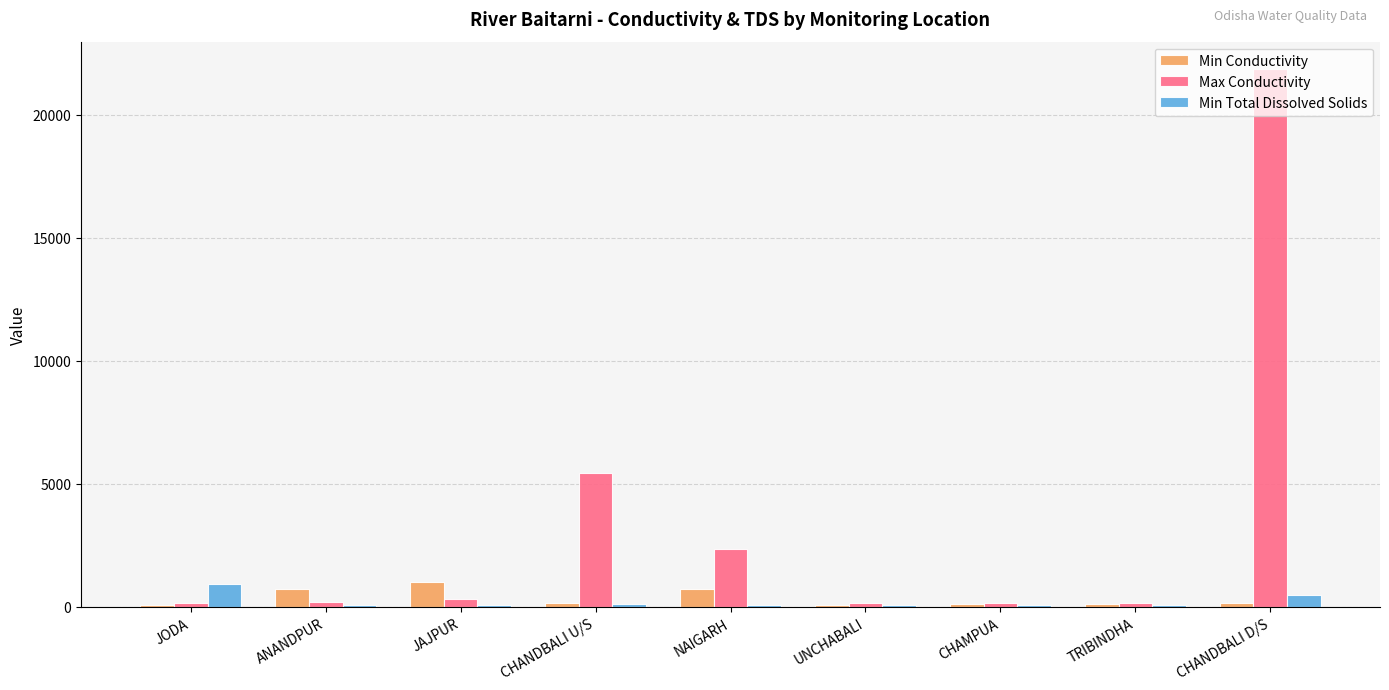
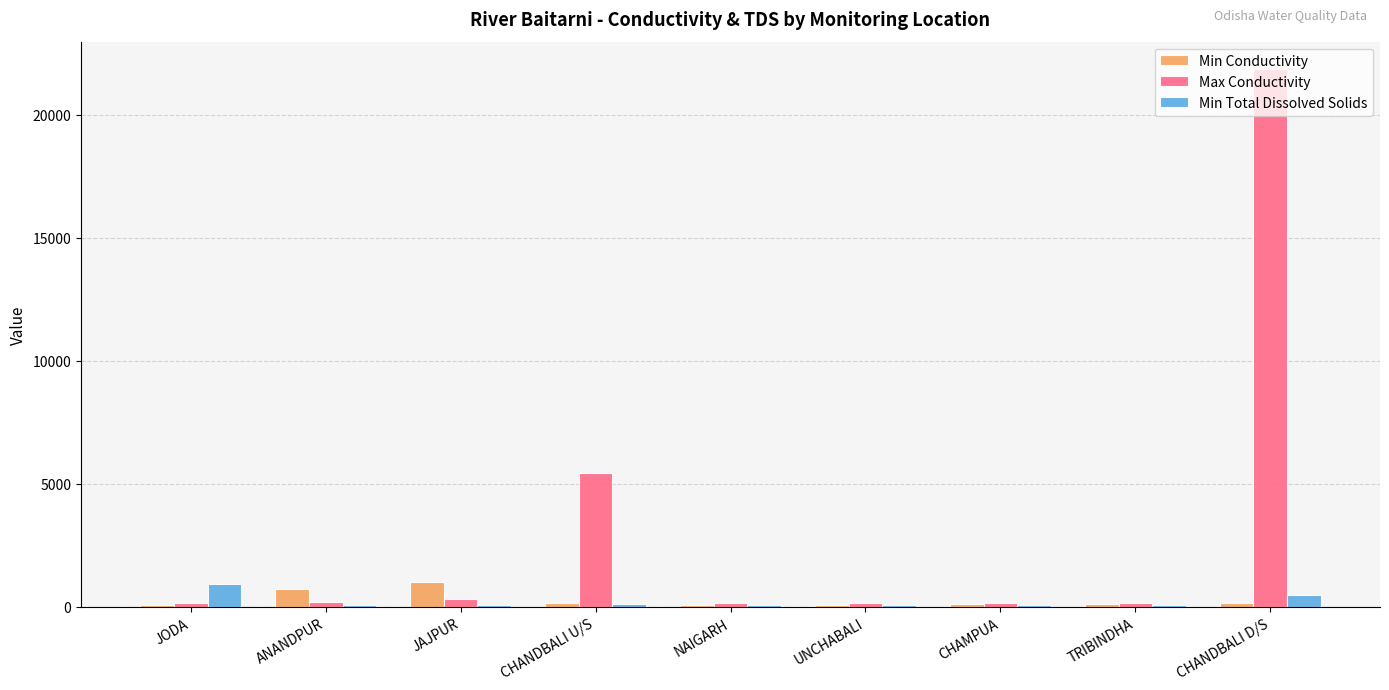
  {
    "Min Conductivity": {
      "ANANDPUR": 700,
      "JAJPUR": 1000,
      "CHANDBALI U/S": 100,
-     "NAIGARH": 700,
+     "NAIGARH": 100,
      "TRIBINDHA": 100,
      "CHANDBALI D/S": 200
    },
    "Max Conductivity": {
      "JODA": 200,
      "ANANDPUR": 200,
      "JAJPUR": 300,
      "CHANDBALI U/S": 5400,
-     "NAIGARH": 2400,
+     "NAIGARH": 200,
      "UNCHABALI": 200,
      "CHAMPUA": 100,
      "TRIBINDHA": 200
    },
    "Min Total Dissolved Solids": {
      "JODA": 900,
      "CHANDBALI U/S": 100,
      "CHANDBALI D/S": 500
    }
  }
